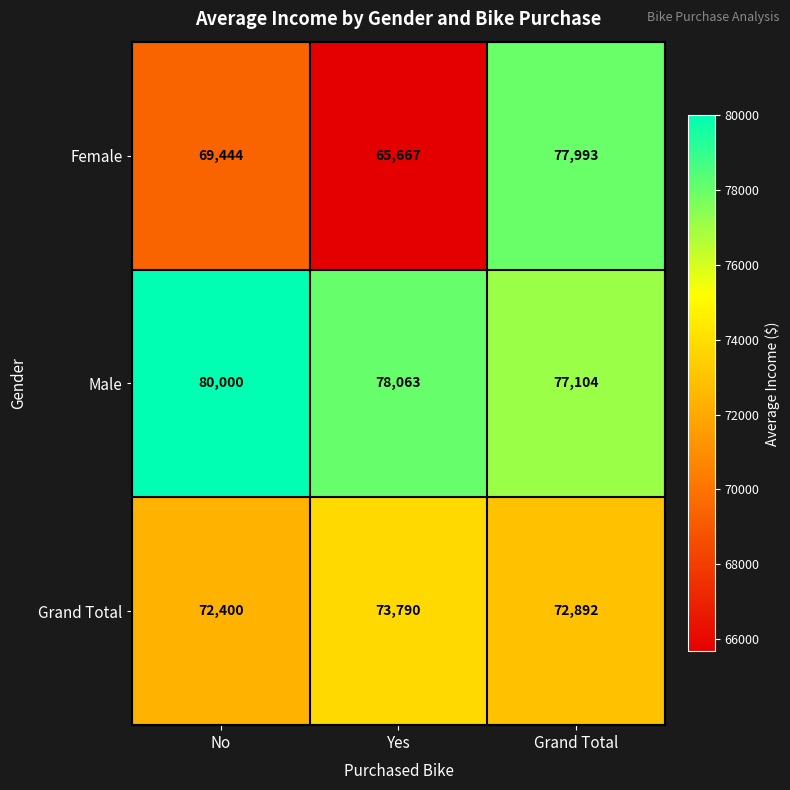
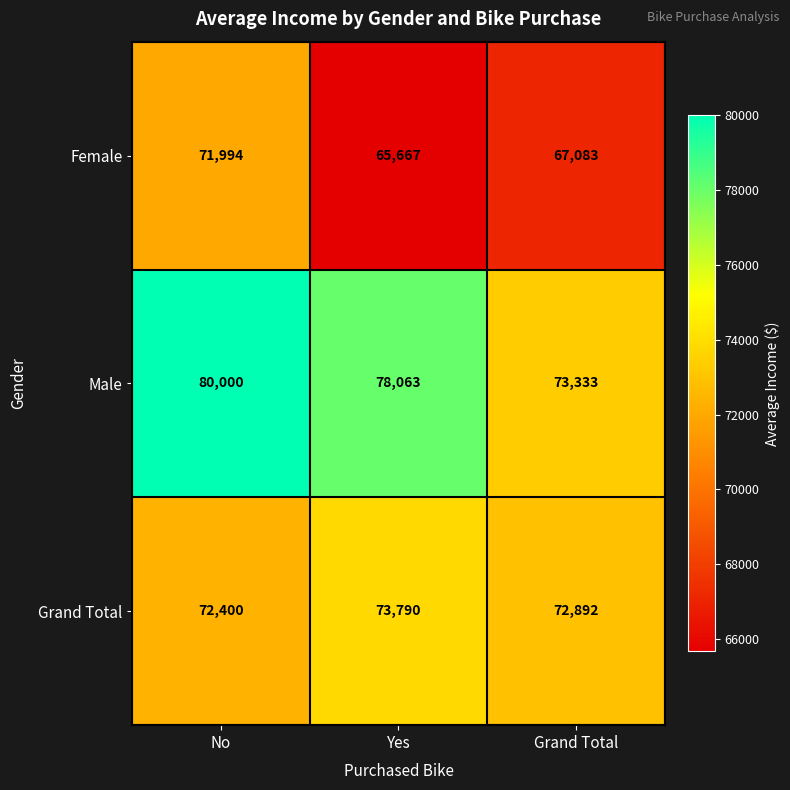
  {
    "Female": {
-     "No": "69,444",
+     "No": "71,994",
      "Yes": "65,667",
-     "Grand Total": "77,993"
+     "Grand Total": "67,083"
    },
    "Male": {
      "No": "80,000",
      "Yes": "78,063",
-     "Grand Total": "77,104"
+     "Grand Total": "73,333"
    },
    "Grand Total": {
      "No": "72,400",
      "Yes": "73,790",
      "Grand Total": "72,892"
    }
  }
